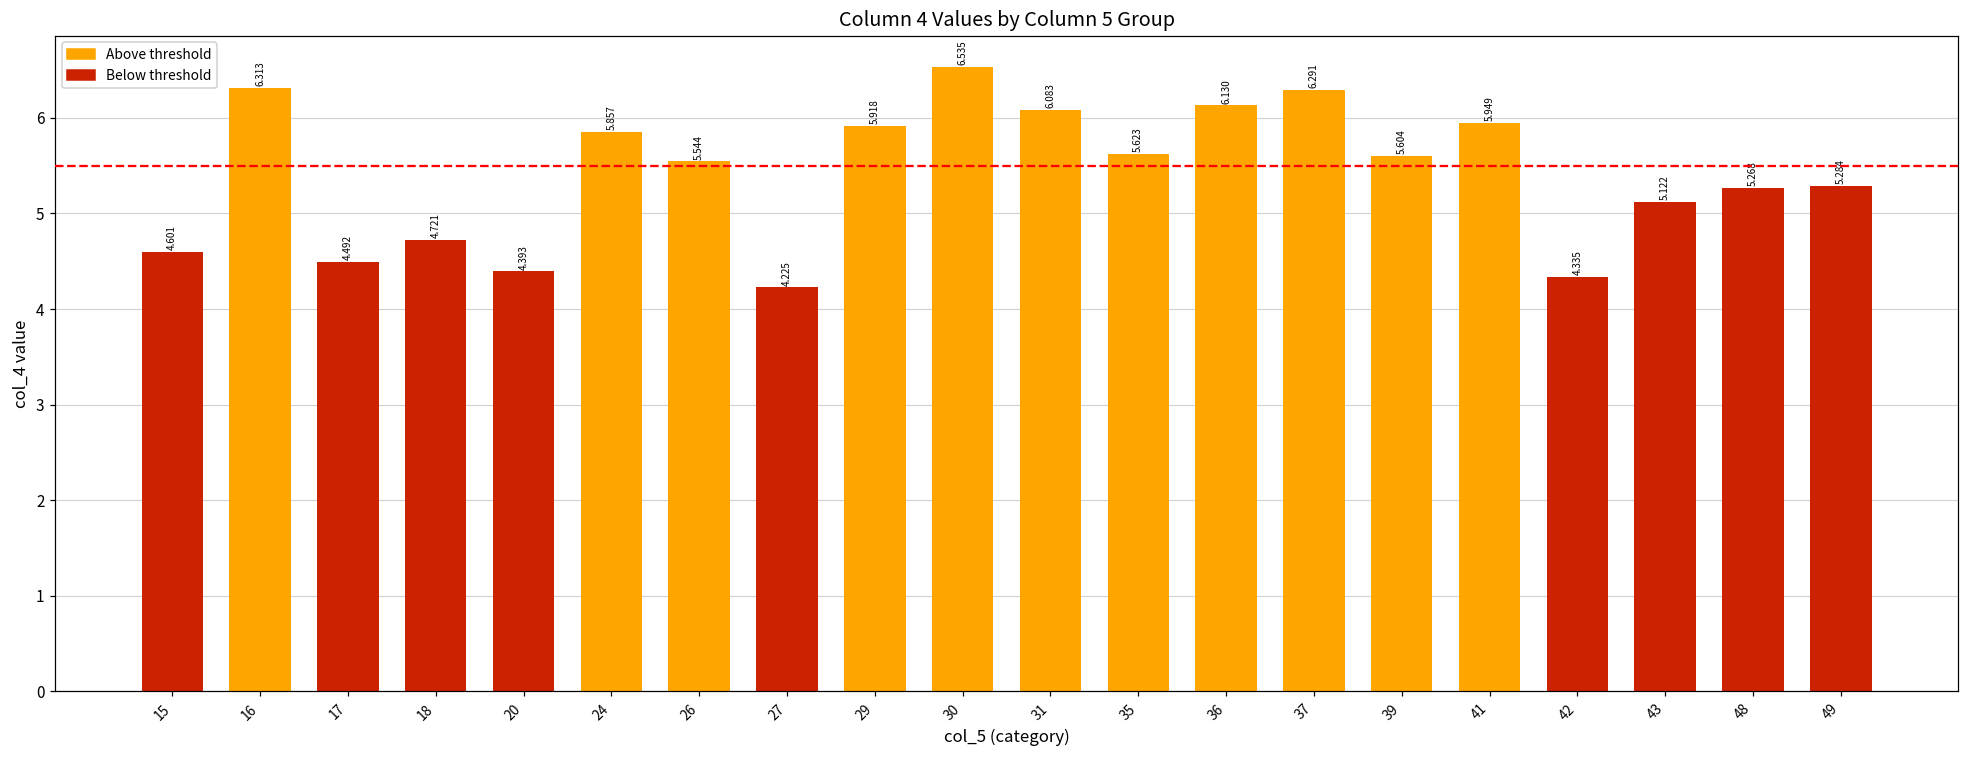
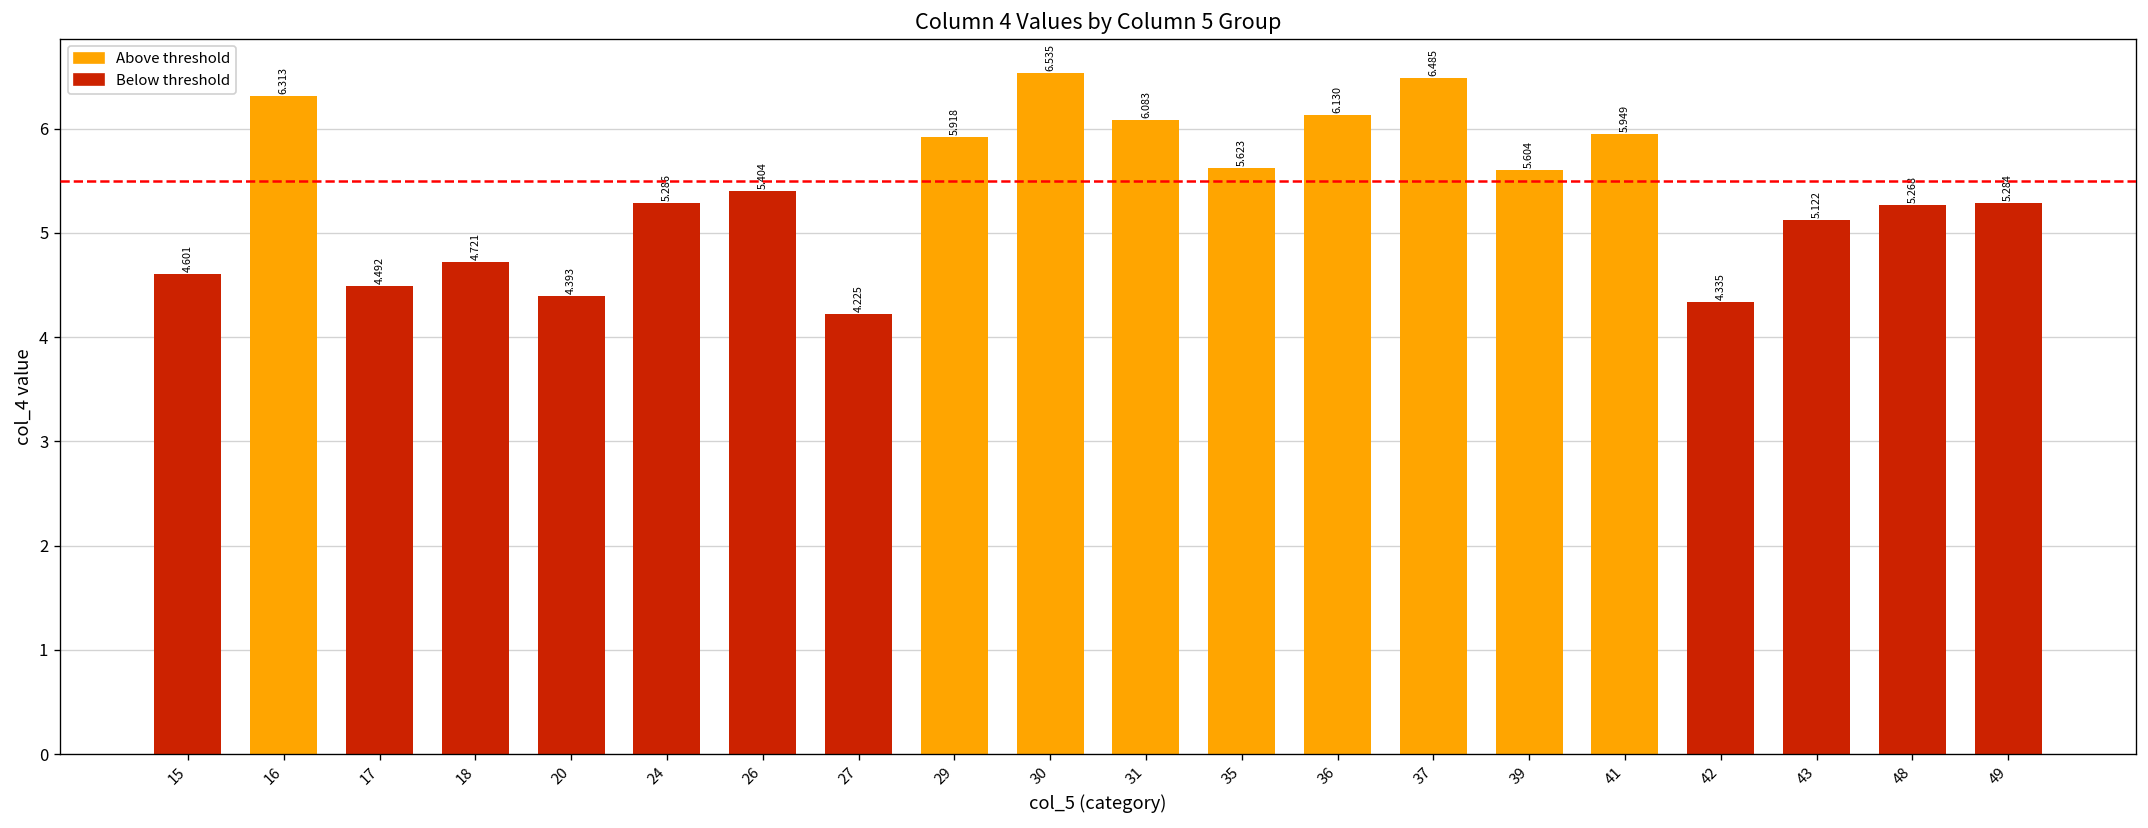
  {
    "15": 4.601,
    "16": 6.313,
    "17": 4.492,
    "18": 4.721,
    "20": 4.393,
-   "24": 5.857,
-   "26": 5.544,
+   "24": 5.286,
+   "26": 5.404,
    "27": 4.225,
    "29": 5.918,
    "30": 6.535,
    "31": 6.083,
    "35": 5.623,
    "36": 6.130,
-   "37": 6.291,
+   "37": 6.485,
    "39": 5.604,
    "41": 5.949,
    "42": 4.335,
    "43": 5.122,
    "48": 5.268,
    "49": 5.284
  }
